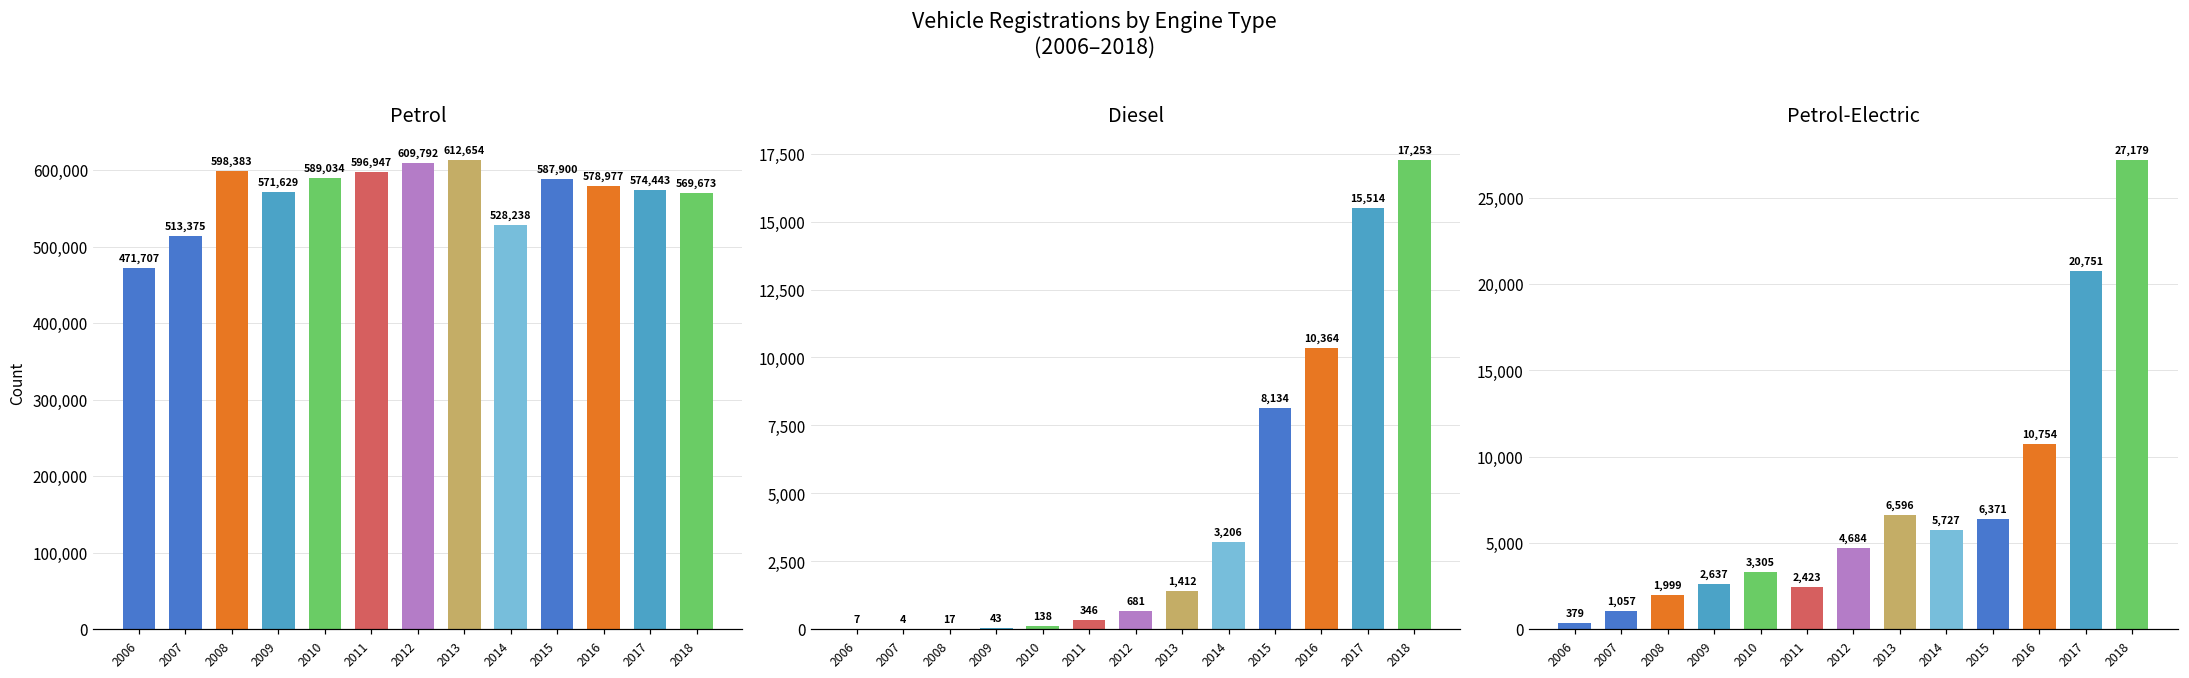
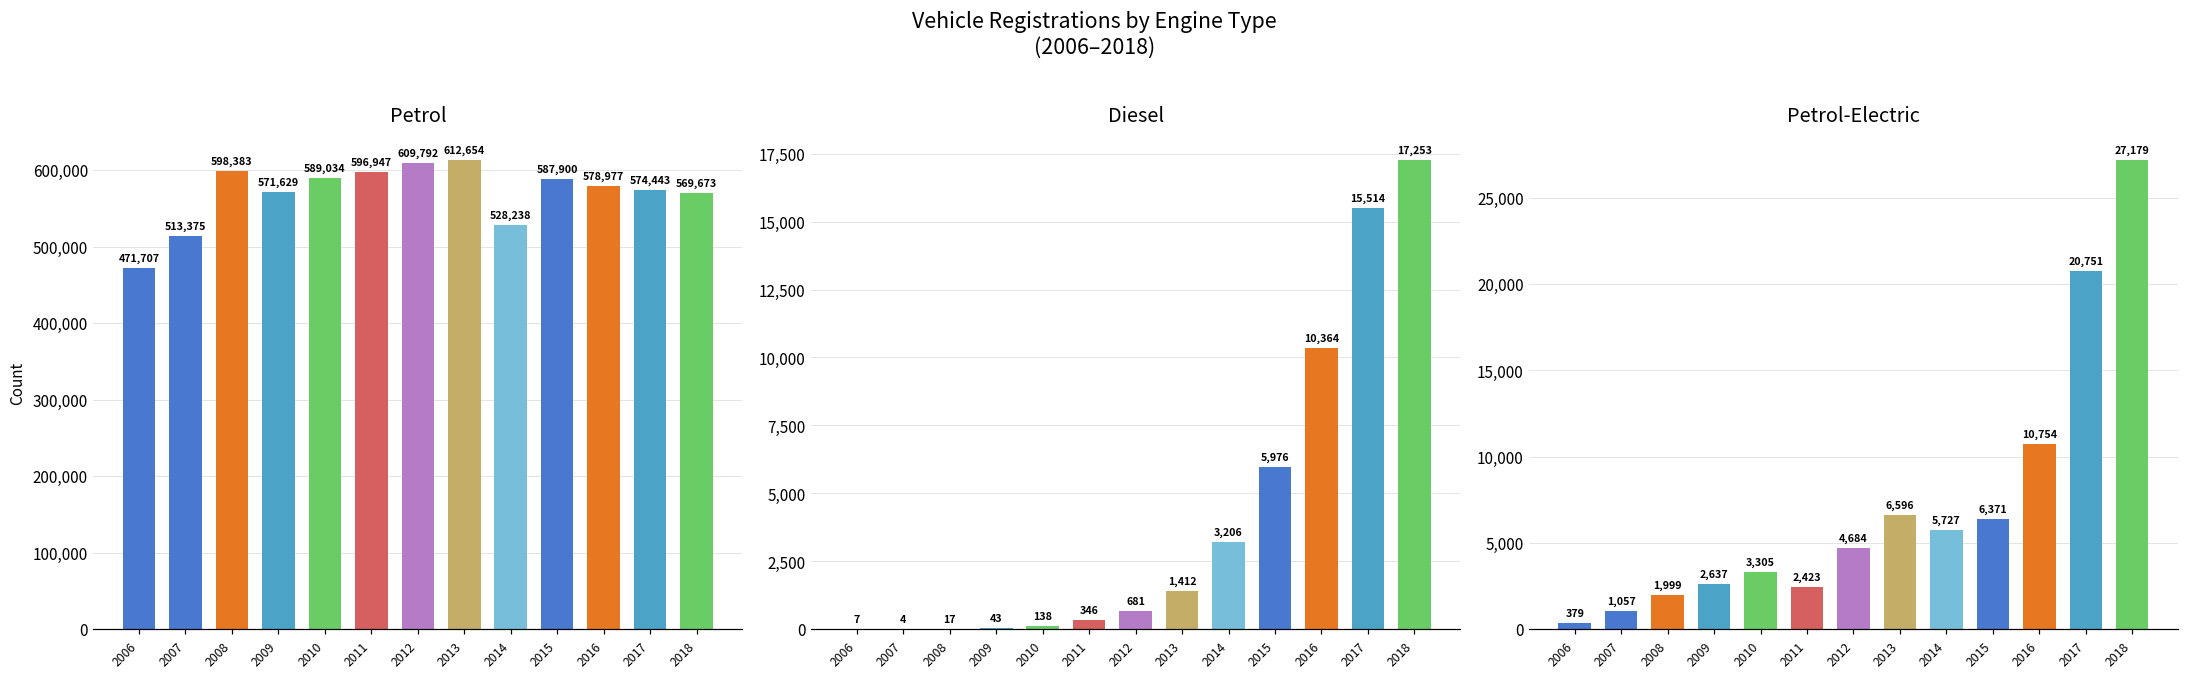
  {
    "Petrol": {
      "2006": "471,707",
      "2007": "513,375",
      "2008": "598,383",
      "2009": "571,629",
      "2010": "589,034",
      "2011": "596,947",
      "2012": "609,792",
      "2013": "612,654",
      "2014": "528,238",
      "2015": "587,900",
      "2016": "578,977",
      "2017": "574,443",
      "2018": "569,673"
    },
    "Diesel": {
      "2006": "7",
      "2007": "4",
      "2008": "17",
      "2009": "43",
      "2010": "138",
      "2011": "346",
      "2012": "681",
      "2013": "1,412",
      "2014": "3,206",
-     "2015": "8,134",
+     "2015": "5,976",
      "2016": "10,364",
      "2017": "15,514",
      "2018": "17,253"
    },
    "Petrol-Electric": {
      "2006": "379",
      "2007": "1,057",
      "2008": "1,999",
      "2009": "2,637",
      "2010": "3,305",
      "2011": "2,423",
      "2012": "4,684",
      "2013": "6,596",
      "2014": "5,727",
      "2015": "6,371",
      "2016": "10,754",
      "2017": "20,751",
      "2018": "27,179"
    }
  }
